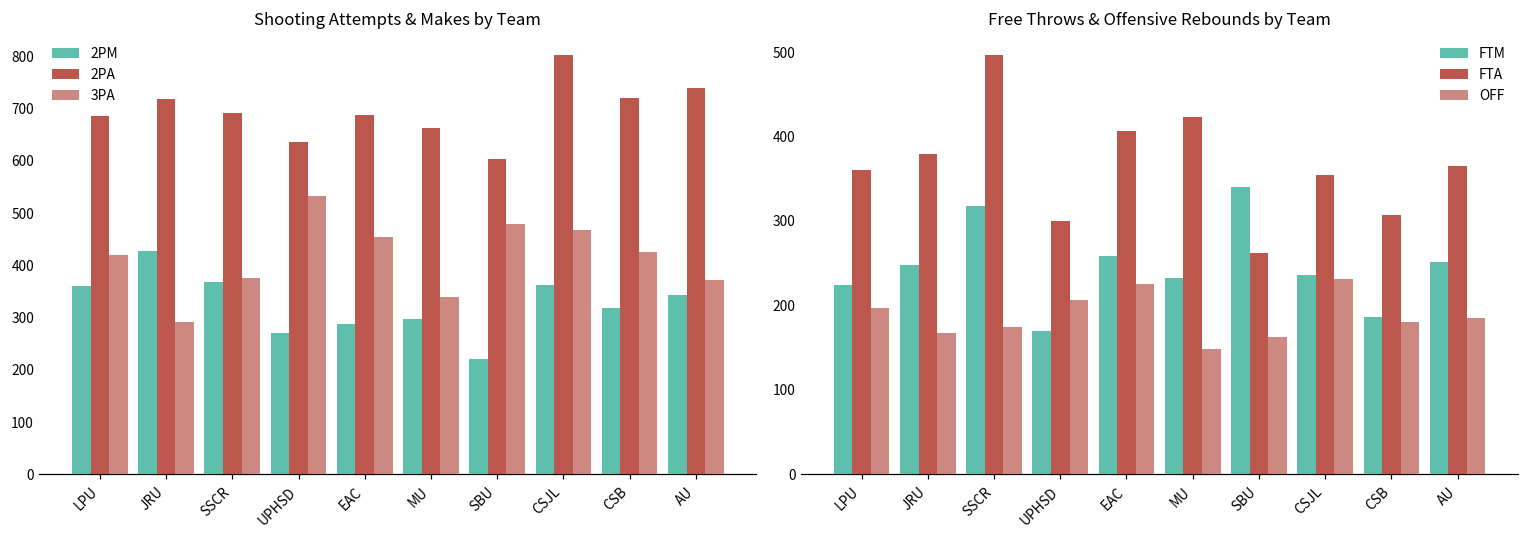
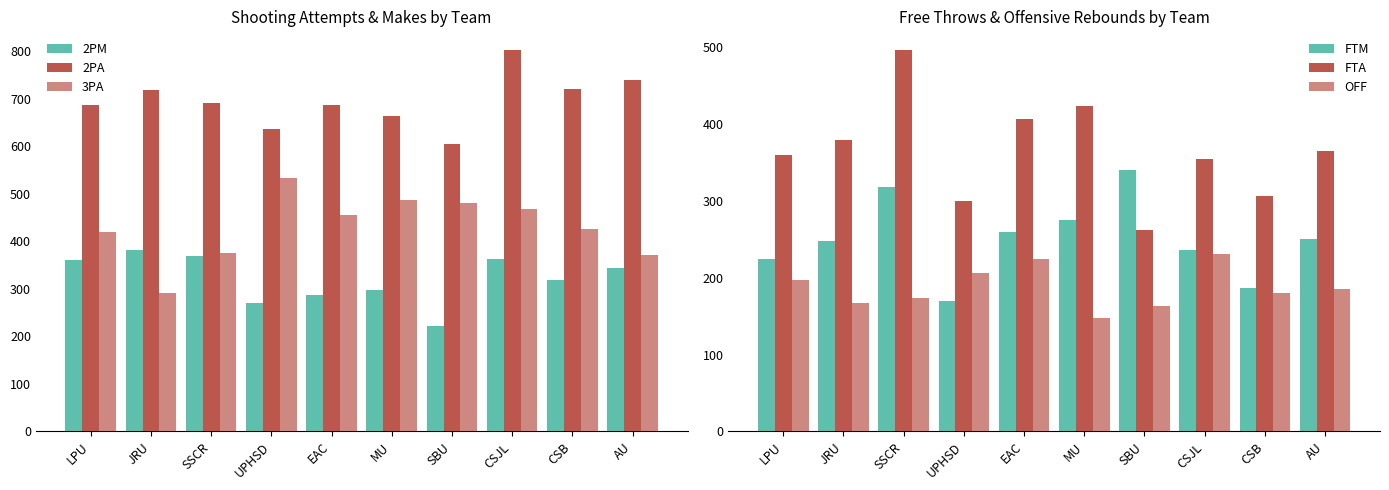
  {
    "Shooting Attempts & Makes by Team": {
      "2PM": {
        "LPU": 360,
-       "JRU": 430,
+       "JRU": 380,
        "SSCR": 370,
        "UPHSD": 270,
        "EAC": 290,
        "MU": 300,
        "SBU": 220,
        "CSJL": 360,
        "CSB": 320,
        "AU": 340
      },
      "2PA": {
        "LPU": 690,
        "JRU": 720,
        "SSCR": 690,
        "UPHSD": 640,
        "EAC": 690,
        "MU": 660,
        "SBU": 600,
        "CSJL": 800,
        "CSB": 720,
        "AU": 740
      },
      "3PA": {
        "LPU": 420,
        "JRU": 290,
        "SSCR": 380,
        "UPHSD": 530,
        "EAC": 460,
-       "MU": 340,
+       "MU": 490,
        "SBU": 480,
        "CSJL": 470,
        "CSB": 430,
        "AU": 370
      }
    },
    "Free Throws & Offensive Rebounds by Team": {
      "FTM": {
        "LPU": 220,
        "JRU": 250,
        "SSCR": 320,
        "UPHSD": 170,
        "EAC": 260,
-       "MU": 230,
+       "MU": 280,
        "SBU": 340,
        "CSJL": 240,
        "CSB": 190,
        "AU": 250
      },
      "FTA": {
        "LPU": 360,
        "JRU": 380,
        "SSCR": 500,
        "UPHSD": 300,
        "EAC": 410,
        "MU": 420,
        "SBU": 260,
        "CSJL": 360,
        "CSB": 310,
        "AU": 370
      },
      "OFF": {
        "LPU": 200,
        "JRU": 170,
        "SSCR": 170,
        "UPHSD": 210,
        "EAC": 230,
        "MU": 150,
        "SBU": 160,
        "CSJL": 230,
        "CSB": 180,
        "AU": 190
      }
    }
  }
